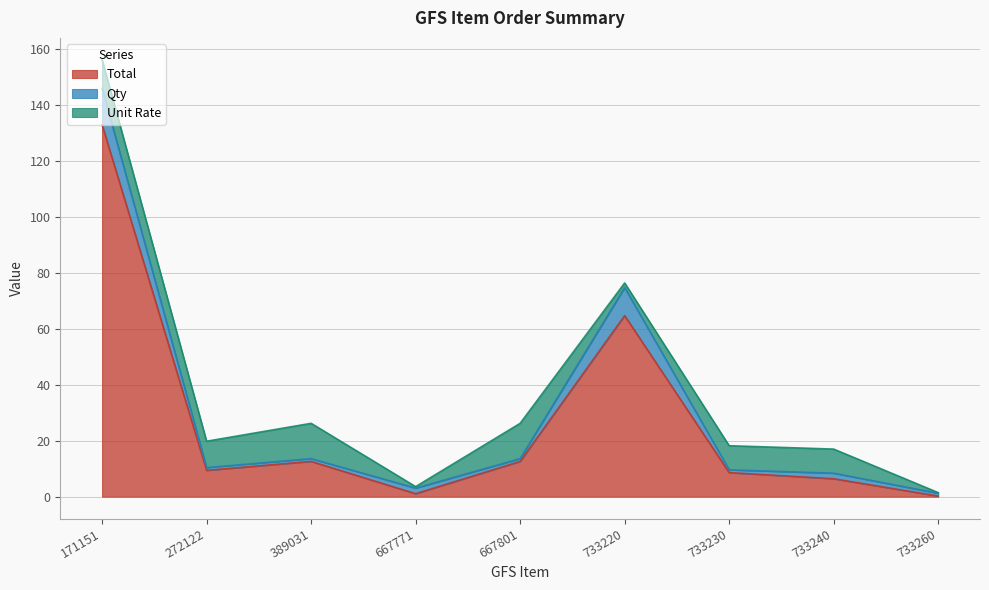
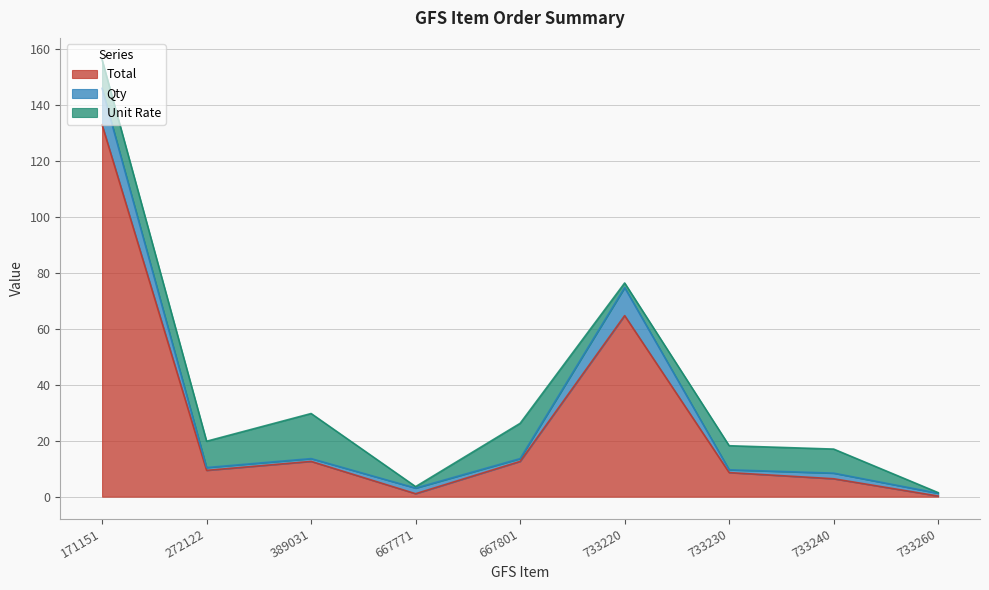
  {
    "Total": {
      "272122": 9,
      "389031": 13,
      "667771": 1,
      "667801": 13,
      "733220": 65,
      "733230": 9,
      "733240": 6,
      "733260": 0
    },
    "Qty": {
      "272122": 1,
      "389031": 1,
      "667801": 1,
      "733220": 10,
      "733230": 1,
      "733240": 2
    },
    "Unit Rate": {
      "272122": 9,
-     "389031": 13,
+     "389031": 16,
      "667801": 13,
      "733220": 2,
      "733230": 9,
      "733240": 9
    }
  }
